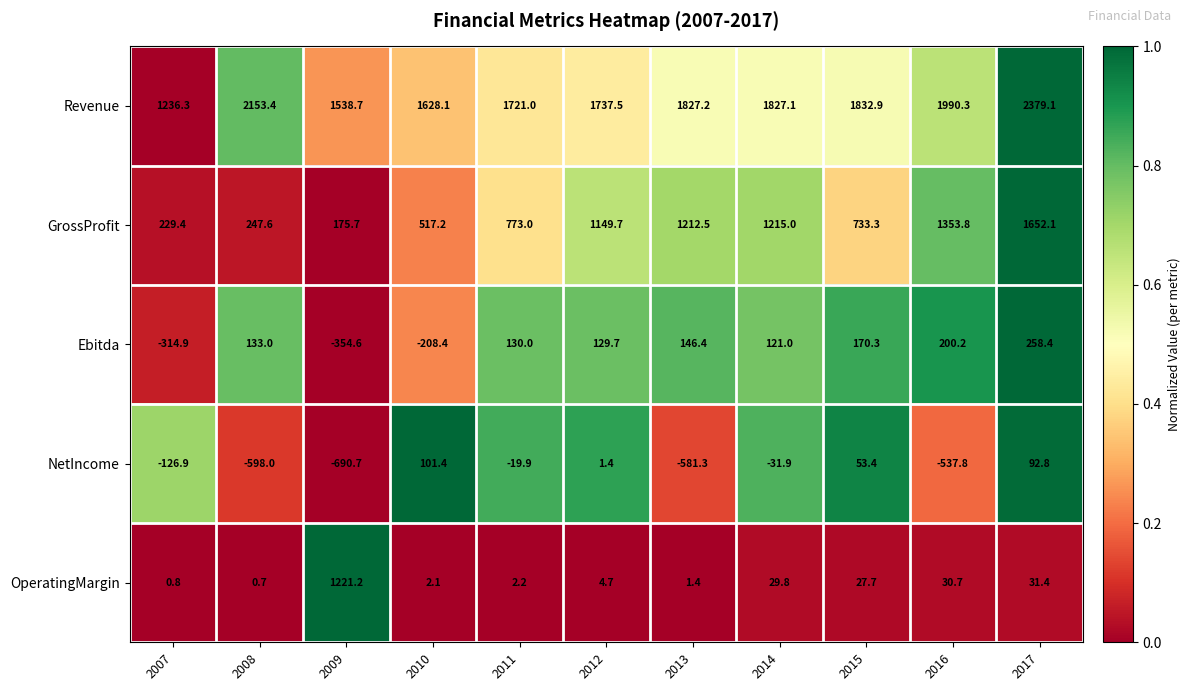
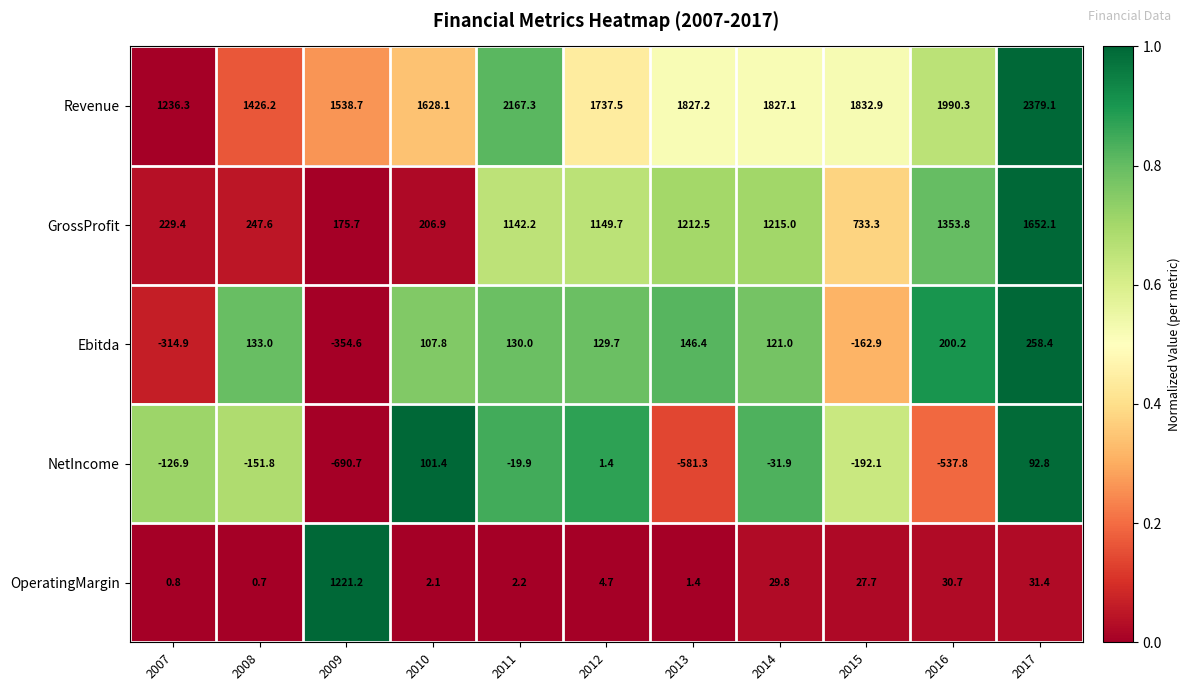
  {
    "Revenue": {
      "2007": 1236.3,
-     "2008": 2153.4,
+     "2008": 1426.2,
      "2009": 1538.7,
      "2010": 1628.1,
-     "2011": 1721.0,
+     "2011": 2167.3,
      "2012": 1737.5,
      "2013": 1827.2,
      "2014": 1827.1,
      "2015": 1832.9,
      "2016": 1990.3,
      "2017": 2379.1
    },
    "GrossProfit": {
      "2007": 229.4,
      "2008": 247.6,
      "2009": 175.7,
-     "2010": 517.2,
-     "2011": 773.0,
+     "2010": 206.9,
+     "2011": 1142.2,
      "2012": 1149.7,
      "2013": 1212.5,
      "2014": 1215.0,
      "2015": 733.3,
      "2016": 1353.8,
      "2017": 1652.1
    },
    "Ebitda": {
      "2007": -314.9,
      "2008": 133.0,
      "2009": -354.6,
-     "2010": -208.4,
+     "2010": 107.8,
      "2011": 130.0,
      "2012": 129.7,
      "2013": 146.4,
      "2014": 121.0,
-     "2015": 170.3,
+     "2015": -162.9,
      "2016": 200.2,
      "2017": 258.4
    },
    "NetIncome": {
      "2007": -126.9,
-     "2008": -598.0,
+     "2008": -151.8,
      "2009": -690.7,
      "2010": 101.4,
      "2011": -19.9,
      "2012": 1.4,
      "2013": -581.3,
      "2014": -31.9,
-     "2015": 53.4,
+     "2015": -192.1,
      "2016": -537.8,
      "2017": 92.8
    },
    "OperatingMargin": {
      "2007": 0.8,
      "2008": 0.7,
      "2009": 1221.2,
      "2010": 2.1,
      "2011": 2.2,
      "2012": 4.7,
      "2013": 1.4,
      "2014": 29.8,
      "2015": 27.7,
      "2016": 30.7,
      "2017": 31.4
    }
  }
